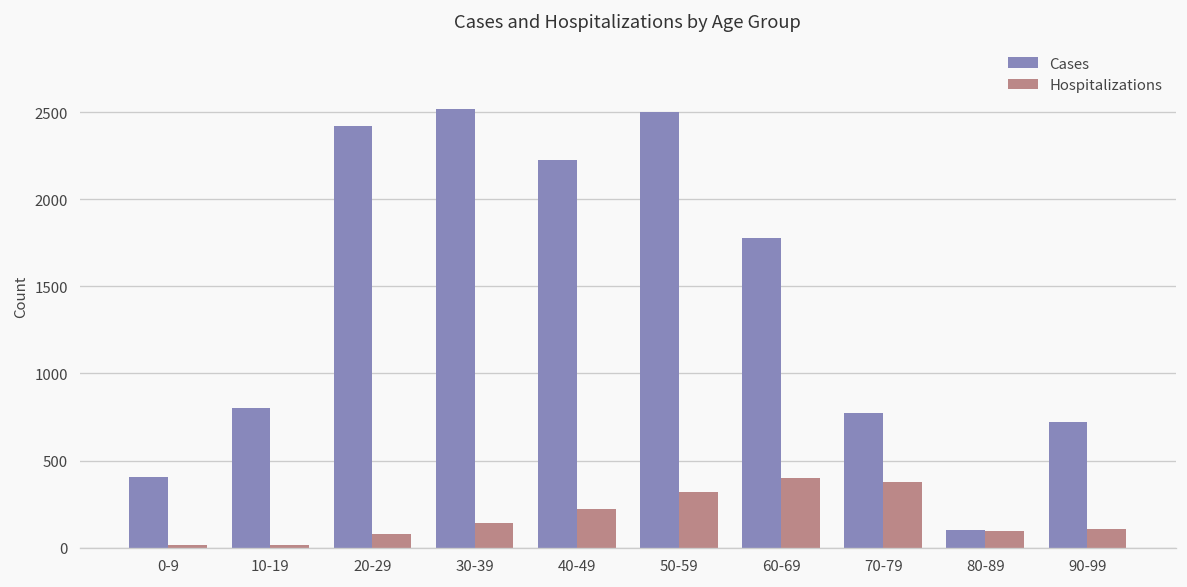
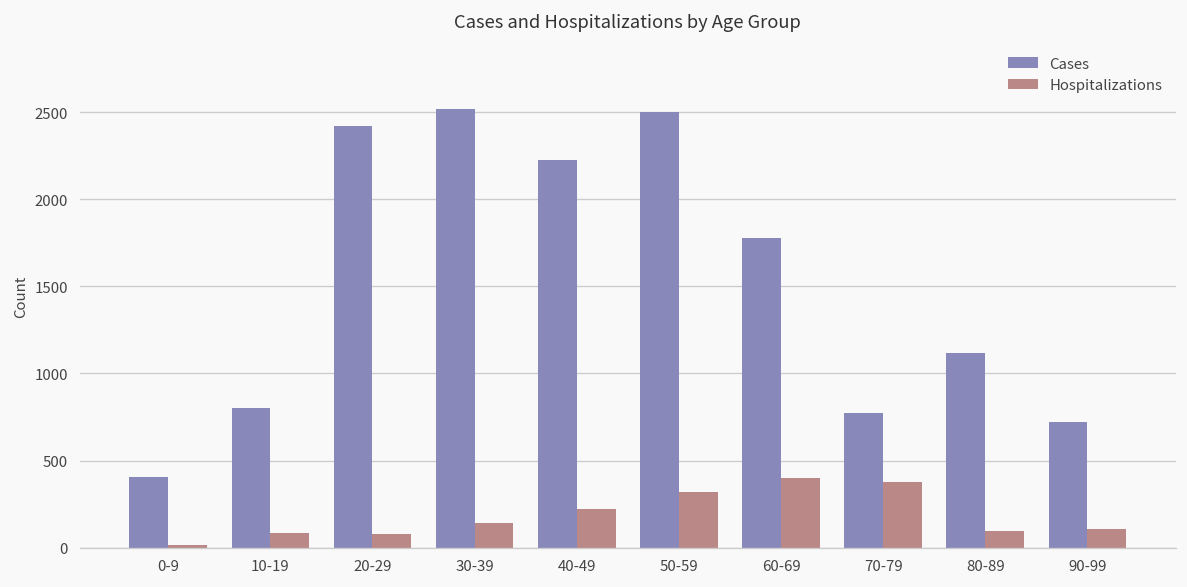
  {
    "Cases": {
      "0-9": 410,
      "10-19": 800,
      "20-29": 2420,
      "30-39": 2520,
      "40-49": 2220,
      "50-59": 2500,
      "60-69": 1780,
      "70-79": 780,
-     "80-89": 100,
+     "80-89": 1120,
      "90-99": 720
    },
    "Hospitalizations": {
-     "10-19": 20,
+     "10-19": 80,
      "20-29": 80,
      "30-39": 140,
      "40-49": 220,
      "50-59": 320,
      "60-69": 400,
      "70-79": 380,
      "80-89": 100,
      "90-99": 110
    }
  }
